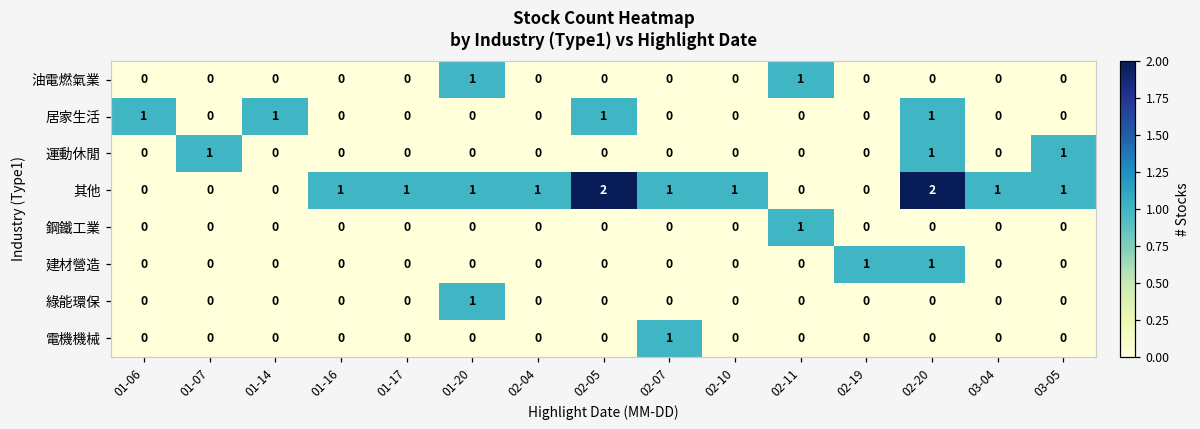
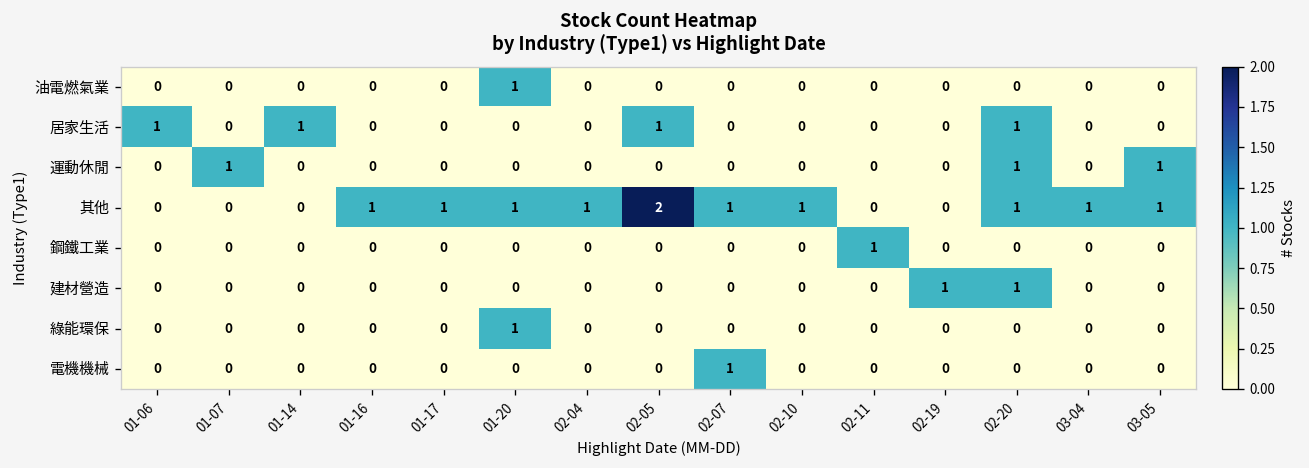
  {
    "油電燃氣業": {
      "01-06": 0,
      "01-07": 0,
      "01-14": 0,
      "01-16": 0,
      "01-17": 0,
      "01-20": 1,
      "02-04": 0,
      "02-05": 0,
      "02-07": 0,
      "02-10": 0,
-     "02-11": 1,
+     "02-11": 0,
      "02-19": 0,
      "02-20": 0,
      "03-04": 0,
      "03-05": 0
    },
    "居家生活": {
      "01-06": 1,
      "01-07": 0,
      "01-14": 1,
      "01-16": 0,
      "01-17": 0,
      "01-20": 0,
      "02-04": 0,
      "02-05": 1,
      "02-07": 0,
      "02-10": 0,
      "02-11": 0,
      "02-19": 0,
      "02-20": 1,
      "03-04": 0,
      "03-05": 0
    },
    "運動休閒": {
      "01-06": 0,
      "01-07": 1,
      "01-14": 0,
      "01-16": 0,
      "01-17": 0,
      "01-20": 0,
      "02-04": 0,
      "02-05": 0,
      "02-07": 0,
      "02-10": 0,
      "02-11": 0,
      "02-19": 0,
      "02-20": 1,
      "03-04": 0,
      "03-05": 1
    },
    "其他": {
      "01-06": 0,
      "01-07": 0,
      "01-14": 0,
      "01-16": 1,
      "01-17": 1,
      "01-20": 1,
      "02-04": 1,
      "02-05": 2,
      "02-07": 1,
      "02-10": 1,
      "02-11": 0,
      "02-19": 0,
-     "02-20": 2,
+     "02-20": 1,
      "03-04": 1,
      "03-05": 1
    },
    "鋼鐵工業": {
      "01-06": 0,
      "01-07": 0,
      "01-14": 0,
      "01-16": 0,
      "01-17": 0,
      "01-20": 0,
      "02-04": 0,
      "02-05": 0,
      "02-07": 0,
      "02-10": 0,
      "02-11": 1,
      "02-19": 0,
      "02-20": 0,
      "03-04": 0,
      "03-05": 0
    },
    "建材營造": {
      "01-06": 0,
      "01-07": 0,
      "01-14": 0,
      "01-16": 0,
      "01-17": 0,
      "01-20": 0,
      "02-04": 0,
      "02-05": 0,
      "02-07": 0,
      "02-10": 0,
      "02-11": 0,
      "02-19": 1,
      "02-20": 1,
      "03-04": 0,
      "03-05": 0
    },
    "綠能環保": {
      "01-06": 0,
      "01-07": 0,
      "01-14": 0,
      "01-16": 0,
      "01-17": 0,
      "01-20": 1,
      "02-04": 0,
      "02-05": 0,
      "02-07": 0,
      "02-10": 0,
      "02-11": 0,
      "02-19": 0,
      "02-20": 0,
      "03-04": 0,
      "03-05": 0
    },
    "電機機械": {
      "01-06": 0,
      "01-07": 0,
      "01-14": 0,
      "01-16": 0,
      "01-17": 0,
      "01-20": 0,
      "02-04": 0,
      "02-05": 0,
      "02-07": 1,
      "02-10": 0,
      "02-11": 0,
      "02-19": 0,
      "02-20": 0,
      "03-04": 0,
      "03-05": 0
    }
  }
